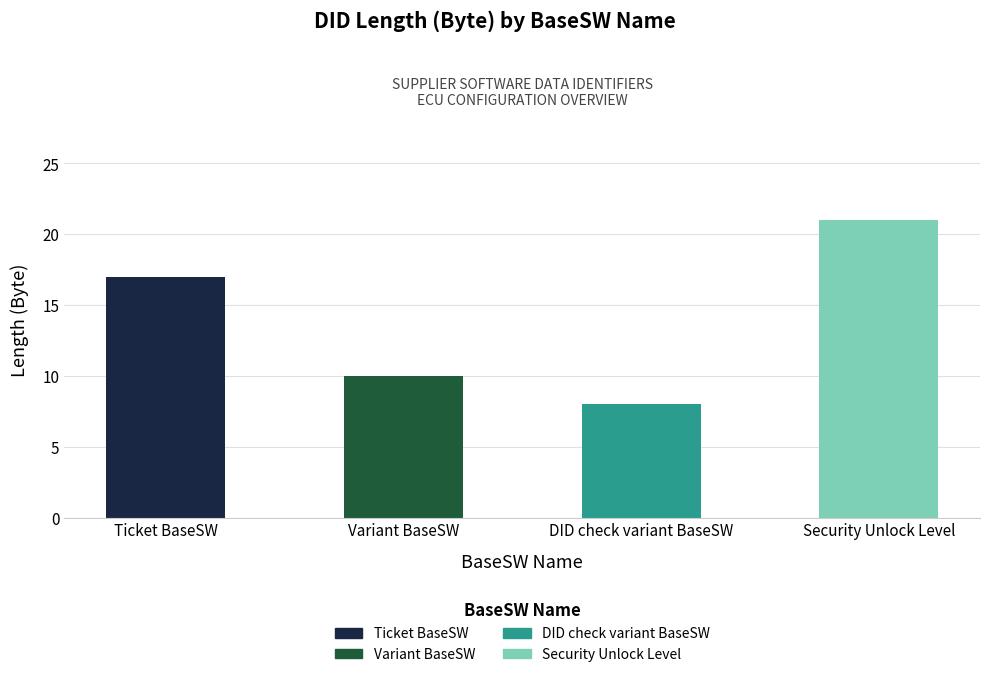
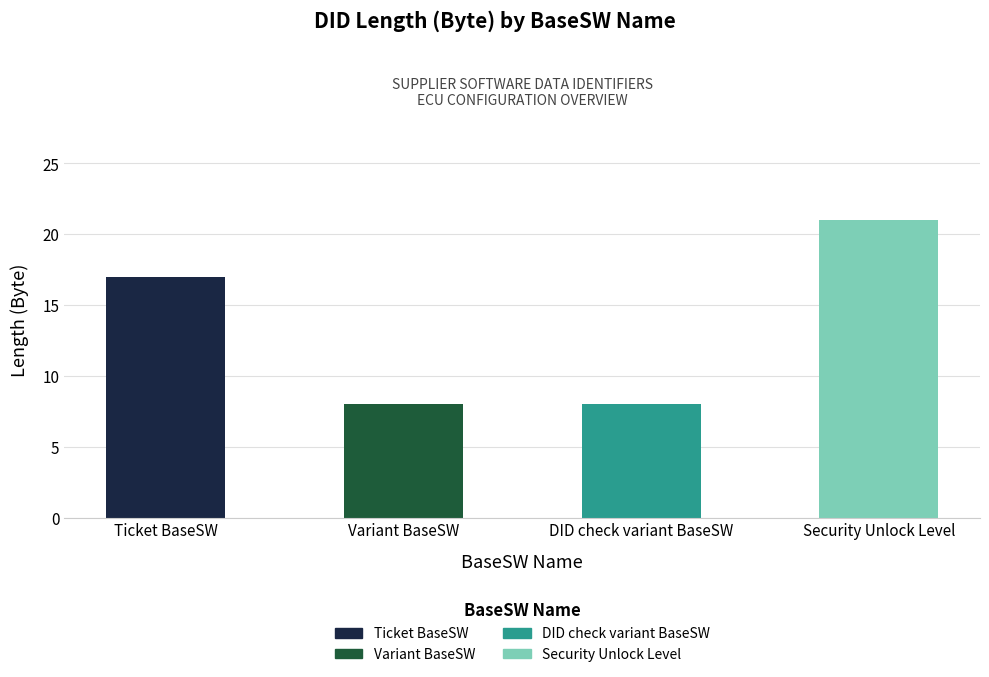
  {
    "Ticket BaseSW": 17,
-   "Variant BaseSW": 10,
+   "Variant BaseSW": 8,
    "DID check variant BaseSW": 8,
    "Security Unlock Level": 21
  }
